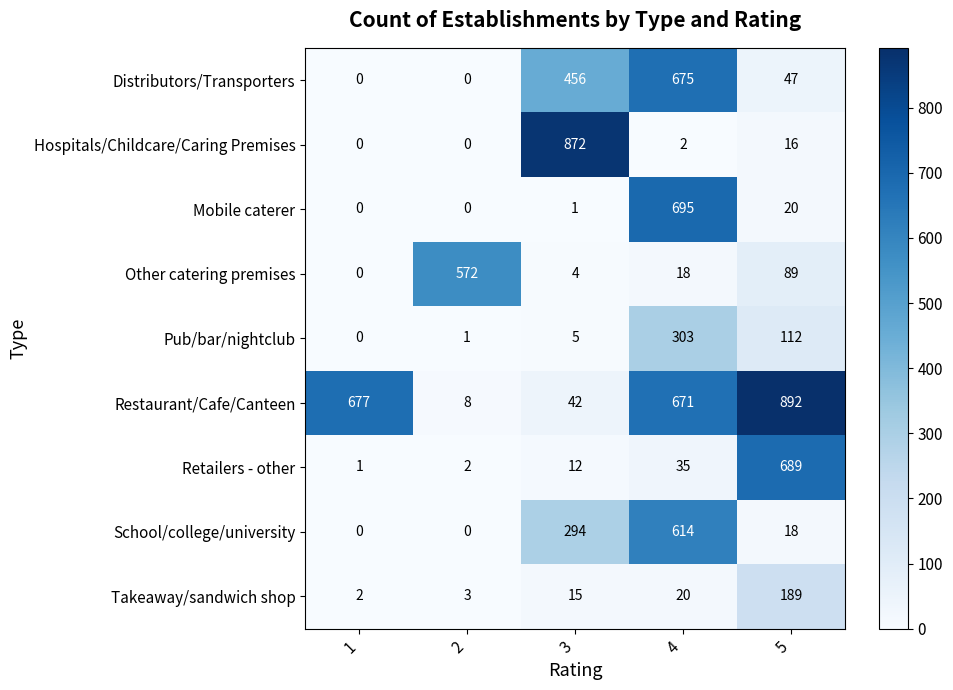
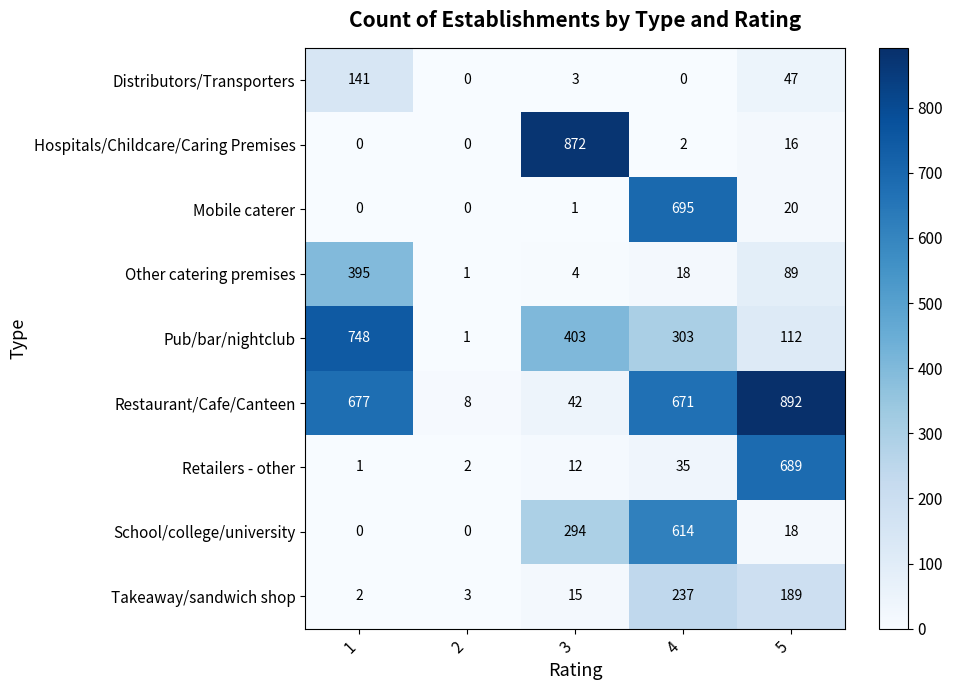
  {
    "Distributors/Transporters": {
-     "1": 0,
+     "1": 141,
      "2": 0,
-     "3": 456,
-     "4": 675,
+     "3": 3,
+     "4": 0,
      "5": 47
    },
    "Hospitals/Childcare/Caring Premises": {
      "1": 0,
      "2": 0,
      "3": 872,
      "4": 2,
      "5": 16
    },
    "Mobile caterer": {
      "1": 0,
      "2": 0,
      "3": 1,
      "4": 695,
      "5": 20
    },
    "Other catering premises": {
-     "1": 0,
-     "2": 572,
+     "1": 395,
+     "2": 1,
      "3": 4,
      "4": 18,
      "5": 89
    },
    "Pub/bar/nightclub": {
-     "1": 0,
+     "1": 748,
      "2": 1,
-     "3": 5,
+     "3": 403,
      "4": 303,
      "5": 112
    },
    "Restaurant/Cafe/Canteen": {
      "1": 677,
      "2": 8,
      "3": 42,
      "4": 671,
      "5": 892
    },
    "Retailers - other": {
      "1": 1,
      "2": 2,
      "3": 12,
      "4": 35,
      "5": 689
    },
    "School/college/university": {
      "1": 0,
      "2": 0,
      "3": 294,
      "4": 614,
      "5": 18
    },
    "Takeaway/sandwich shop": {
      "1": 2,
      "2": 3,
      "3": 15,
-     "4": 20,
+     "4": 237,
      "5": 189
    }
  }
